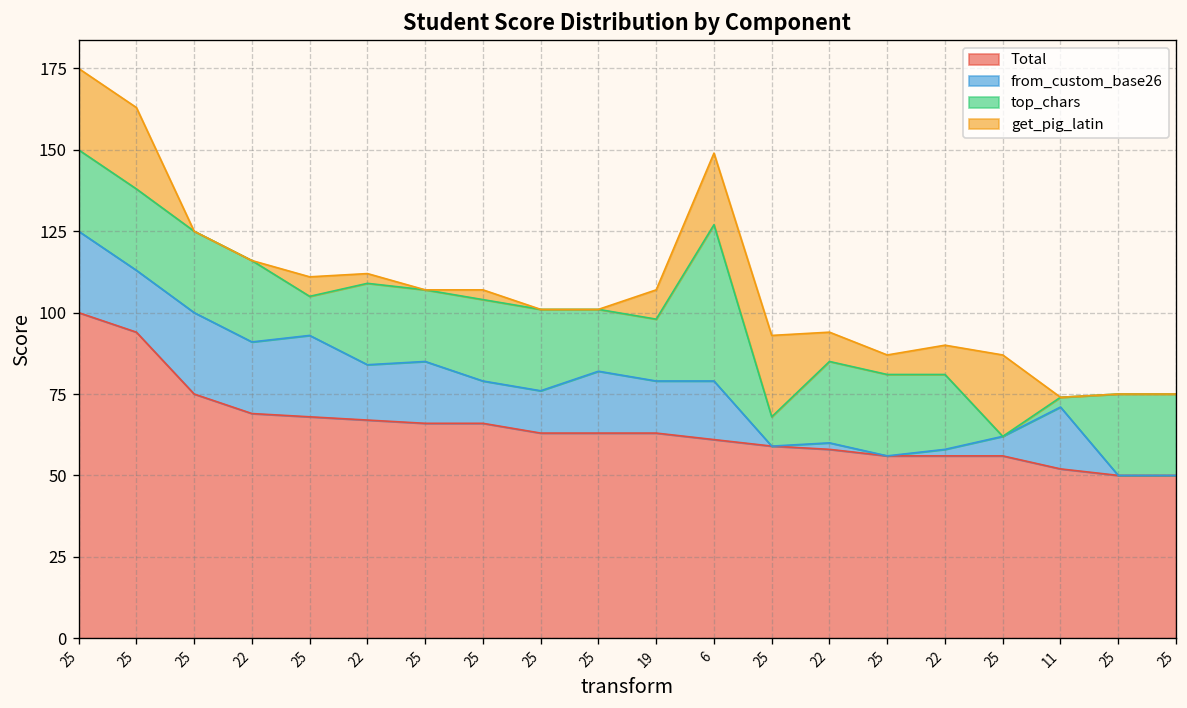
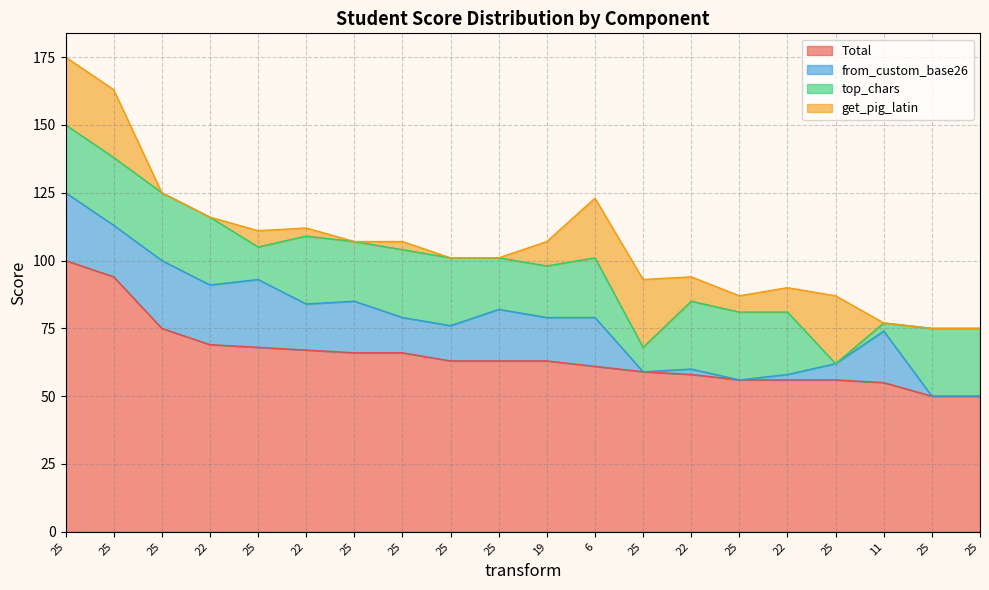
  {
    "Total": {
      "19": 63,
      "6": 61,
-     "11": 52
+     "11": 55
    },
    "from_custom_base26": {
      "19": 16,
      "6": 18,
      "11": 19
    },
    "top_chars": {
      "19": 19,
-     "6": 48
+     "6": 22
    },
    "get_pig_latin": {
      "19": 9,
      "6": 22
    }
  }
